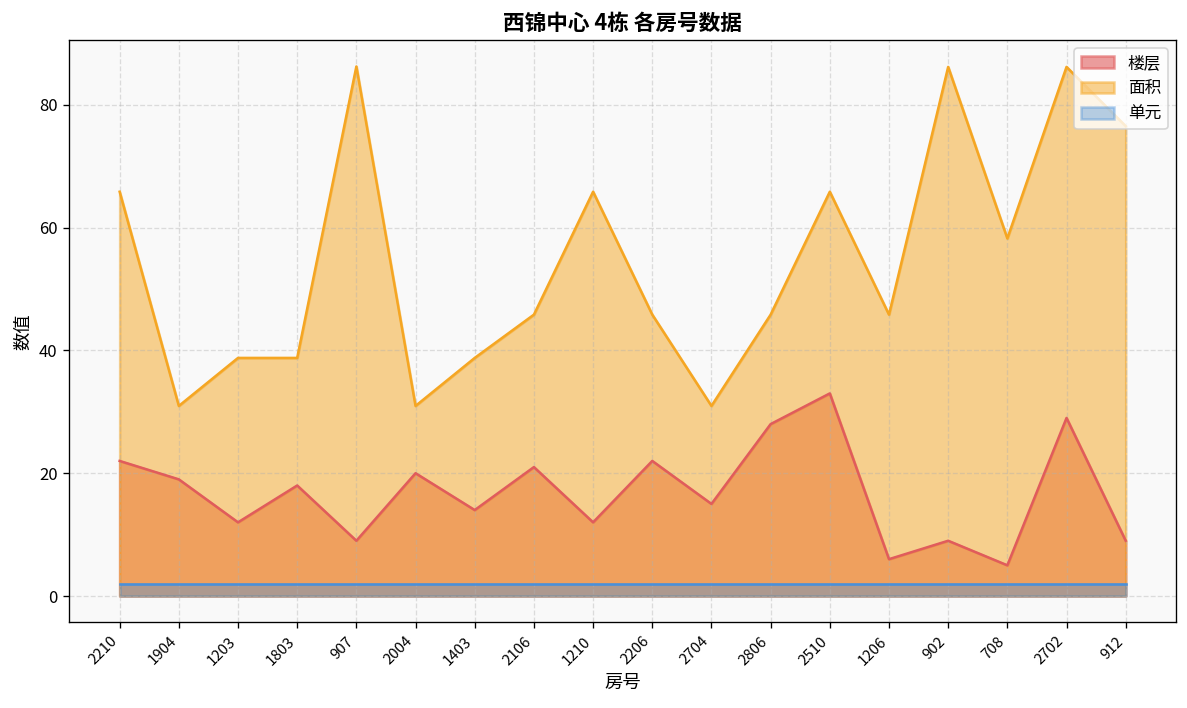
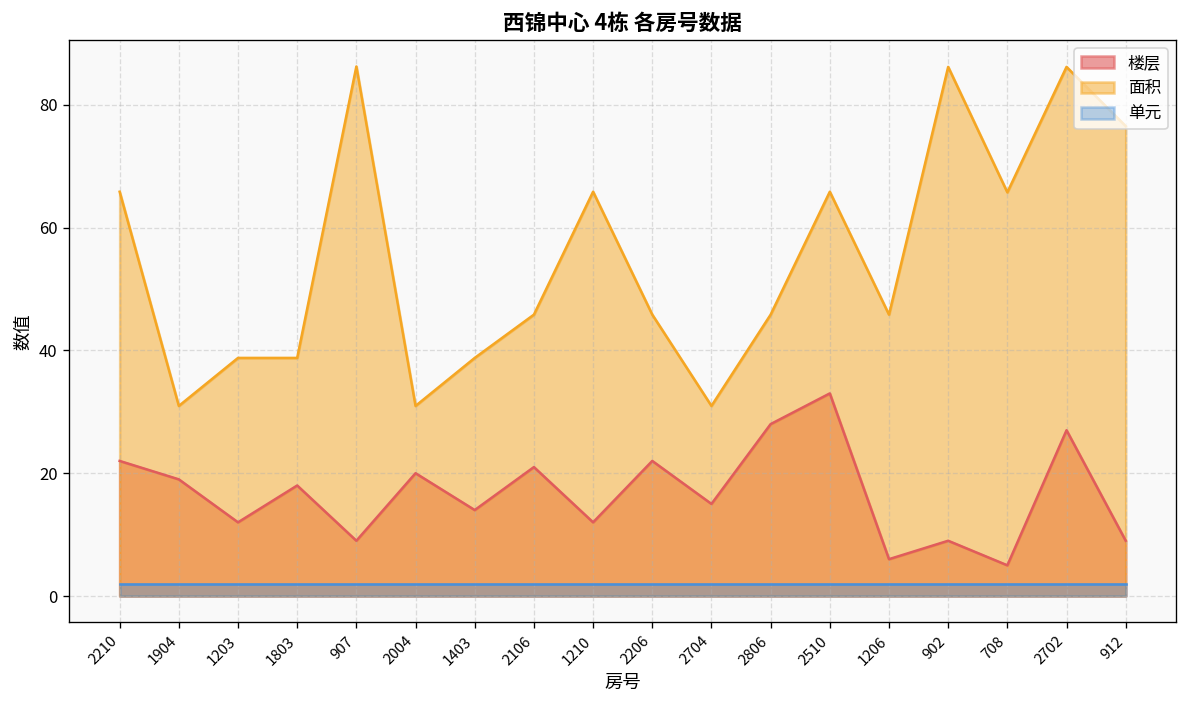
  {
    "楼层": {
      "2210": 22,
      "1904": 19,
      "1203": 12,
      "1803": 18,
      "907": 9,
      "2004": 20,
      "1403": 14,
      "2106": 21,
      "1210": 12,
      "2206": 22,
      "2704": 15,
      "2806": 28,
      "2510": 33,
      "1206": 6,
      "902": 9,
      "708": 5,
-     "2702": 29,
+     "2702": 27,
      "912": 9
    },
    "面积": {
      "2210": 66,
      "1904": 31,
      "1203": 39,
      "1803": 39,
      "907": 86,
      "2004": 31,
      "1403": 39,
      "2106": 46,
      "1210": 66,
      "2206": 46,
      "2704": 31,
      "2806": 46,
      "2510": 66,
      "1206": 46,
      "902": 86,
-     "708": 58,
+     "708": 66,
      "2702": 86
    },
    "单元": {
      "2210": 2,
      "1904": 2,
      "1203": 2,
      "1803": 2,
      "907": 2,
      "2004": 2,
      "1403": 2,
      "2106": 2,
      "1210": 2,
      "2206": 2,
      "2704": 2,
      "2806": 2,
      "2510": 2,
      "1206": 2,
      "902": 2,
      "708": 2,
      "2702": 2,
      "912": 2
    }
  }
